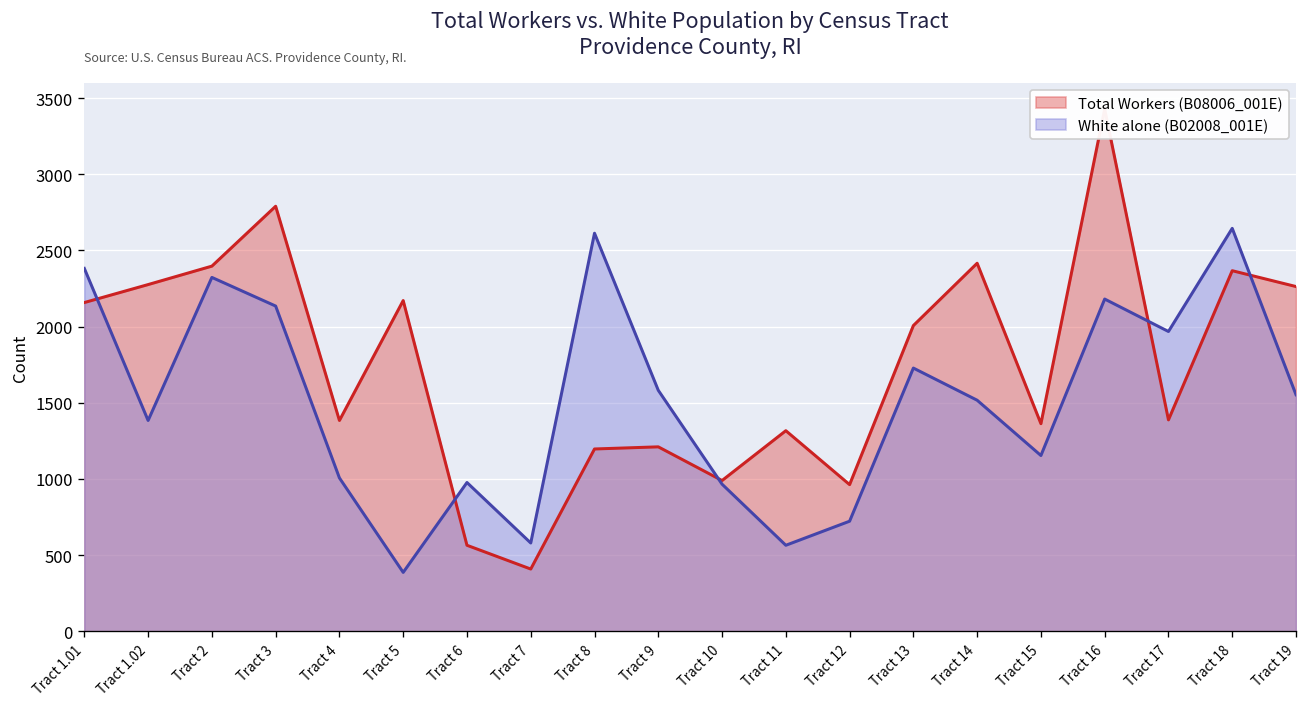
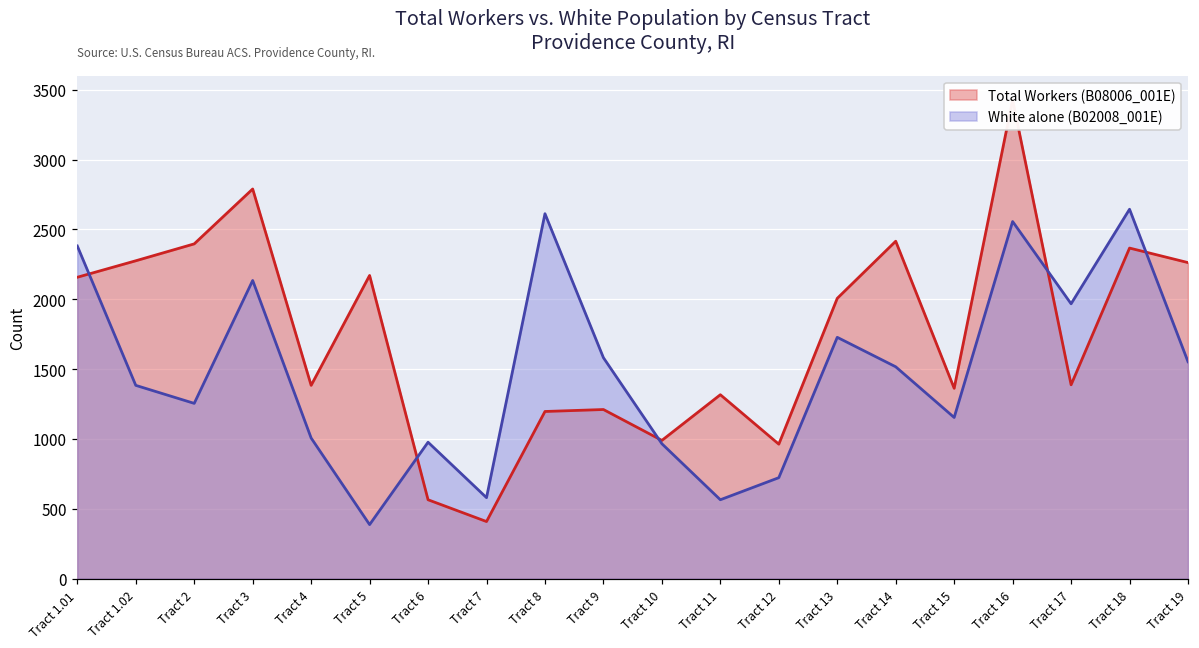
  {
    "Total Workers (B08006_001E)": {
      "Tract 1.01": 2160,
      "Tract 1.02": 2280,
      "Tract 2": 2400,
      "Tract 3": 2790,
      "Tract 4": 1380,
      "Tract 5": 2170,
      "Tract 6": 570,
      "Tract 7": 410,
      "Tract 8": 1200,
      "Tract 9": 1210,
      "Tract 10": 990,
      "Tract 11": 1320,
      "Tract 12": 960,
      "Tract 13": 2010,
      "Tract 14": 2420,
      "Tract 15": 1360,
      "Tract 17": 1390,
      "Tract 18": 2370,
      "Tract 19": 2260
    },
    "White alone (B02008_001E)": {
      "Tract 1.01": 2380,
      "Tract 1.02": 1380,
-     "Tract 2": 2320,
+     "Tract 2": 1260,
      "Tract 3": 2140,
      "Tract 4": 1010,
      "Tract 5": 390,
      "Tract 6": 980,
      "Tract 7": 580,
      "Tract 8": 2610,
      "Tract 9": 1580,
      "Tract 10": 970,
      "Tract 11": 570,
      "Tract 12": 720,
      "Tract 13": 1730,
      "Tract 14": 1520,
      "Tract 15": 1150,
-     "Tract 16": 2180,
+     "Tract 16": 2560,
      "Tract 17": 1970,
      "Tract 18": 2650,
      "Tract 19": 1550
    }
  }
